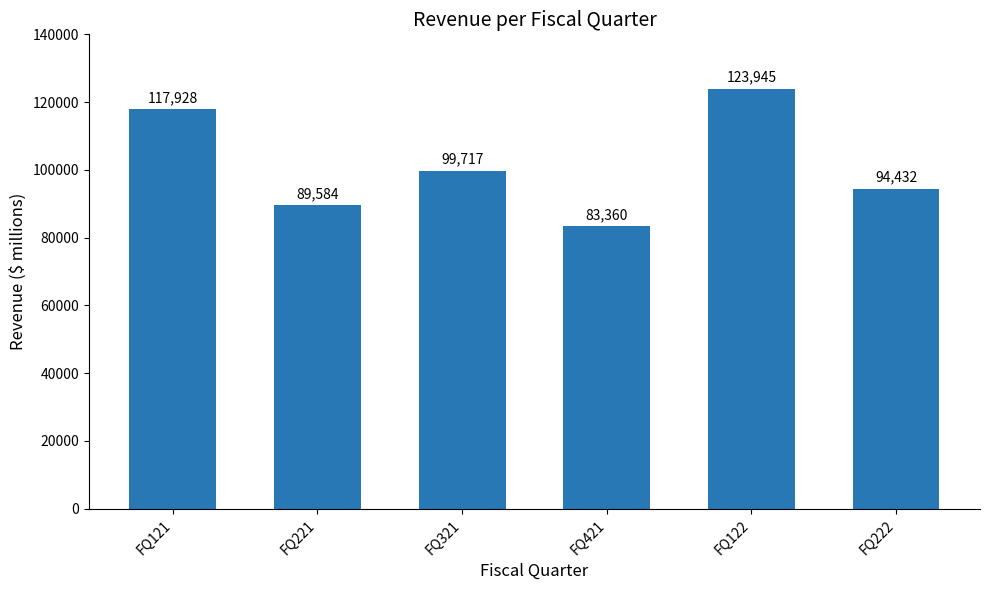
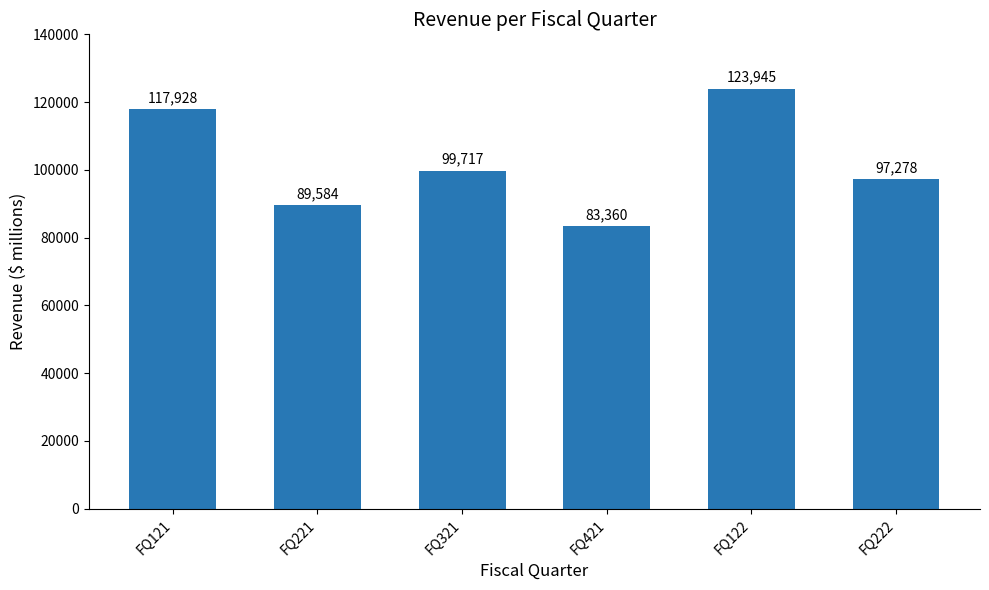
  {
    "FQ121": "117,928",
    "FQ221": "89,584",
    "FQ321": "99,717",
    "FQ421": "83,360",
    "FQ122": "123,945",
-   "FQ222": "94,432"
+   "FQ222": "97,278"
  }
